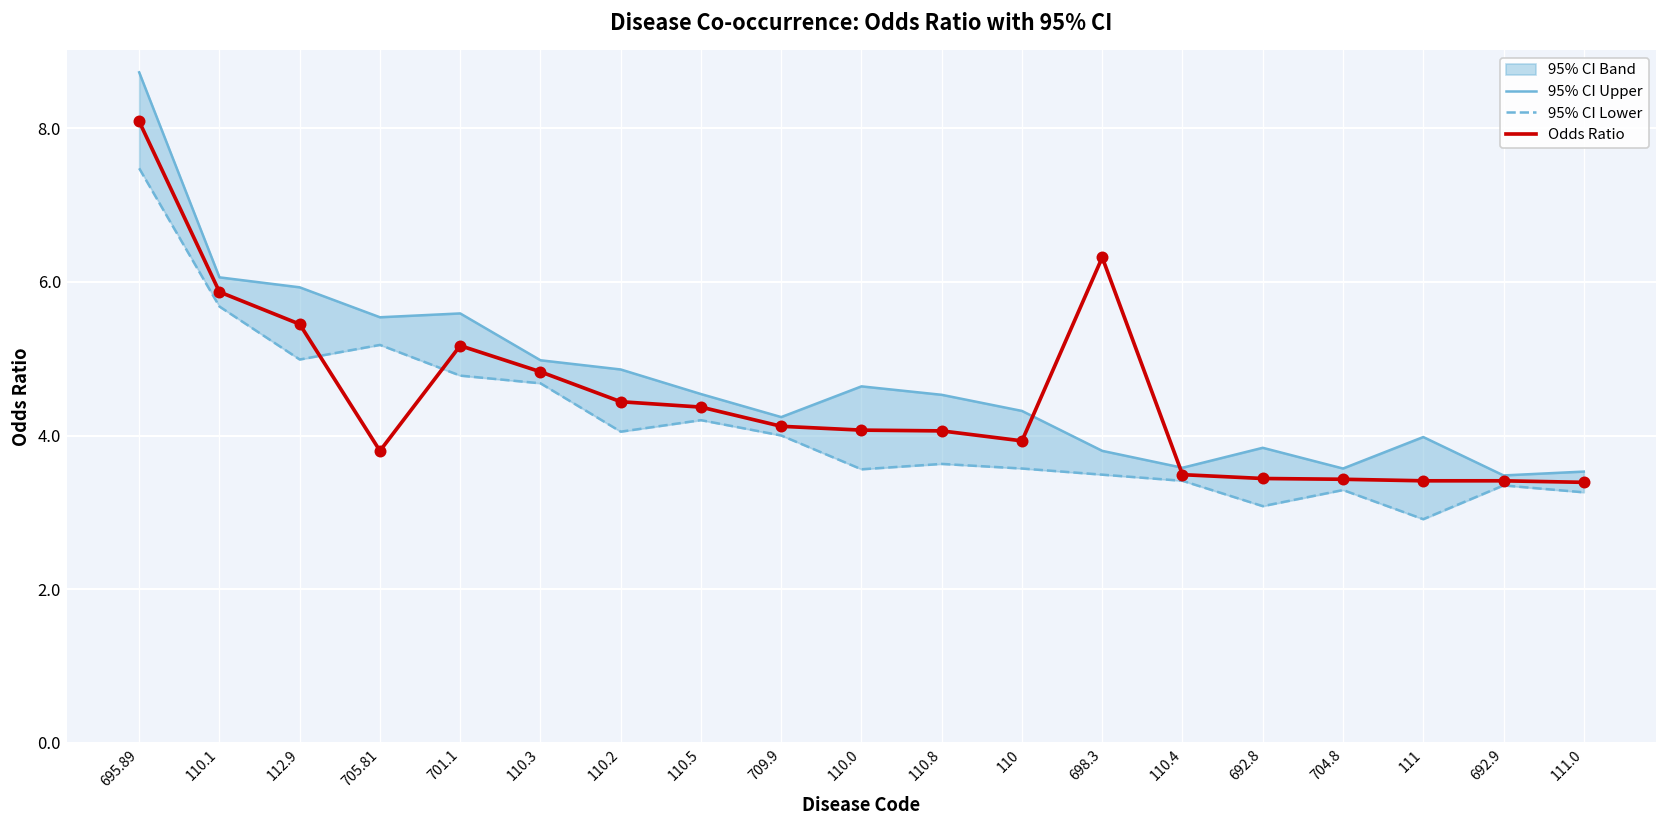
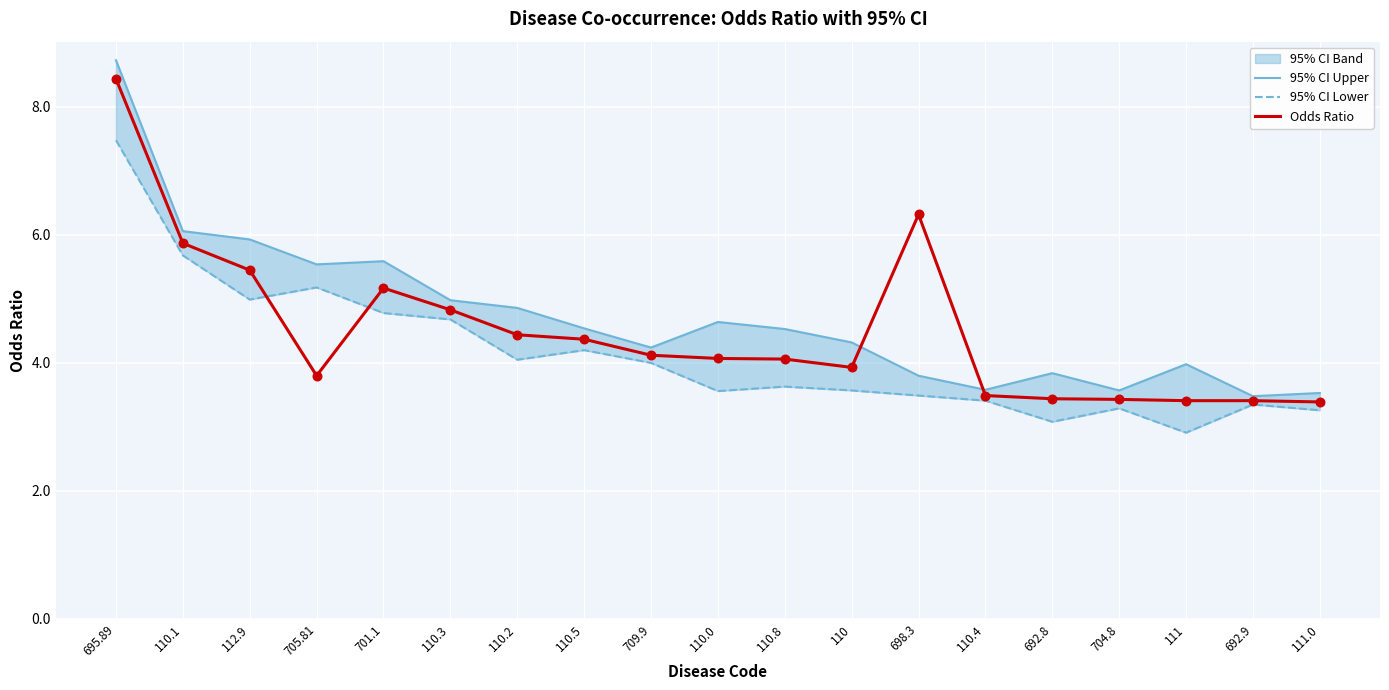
  {
    "Odds Ratio": {
-     "695.89": 8.1,
+     "695.89": 8.4,
      "110.1": 5.9,
      "112.9": 5.5,
      "705.81": 3.8,
      "701.1": 5.2,
      "110.3": 4.8,
      "110.2": 4.4,
      "110.5": 4.4,
      "709.9": 4.1,
      "110.0": 4.1,
      "110.8": 4.1,
      "110": 3.9,
      "698.3": 6.3,
      "110.4": 3.5,
      "692.8": 3.4,
      "704.8": 3.4,
      "111": 3.4,
      "692.9": 3.4,
      "111.0": 3.4
    }
  }
